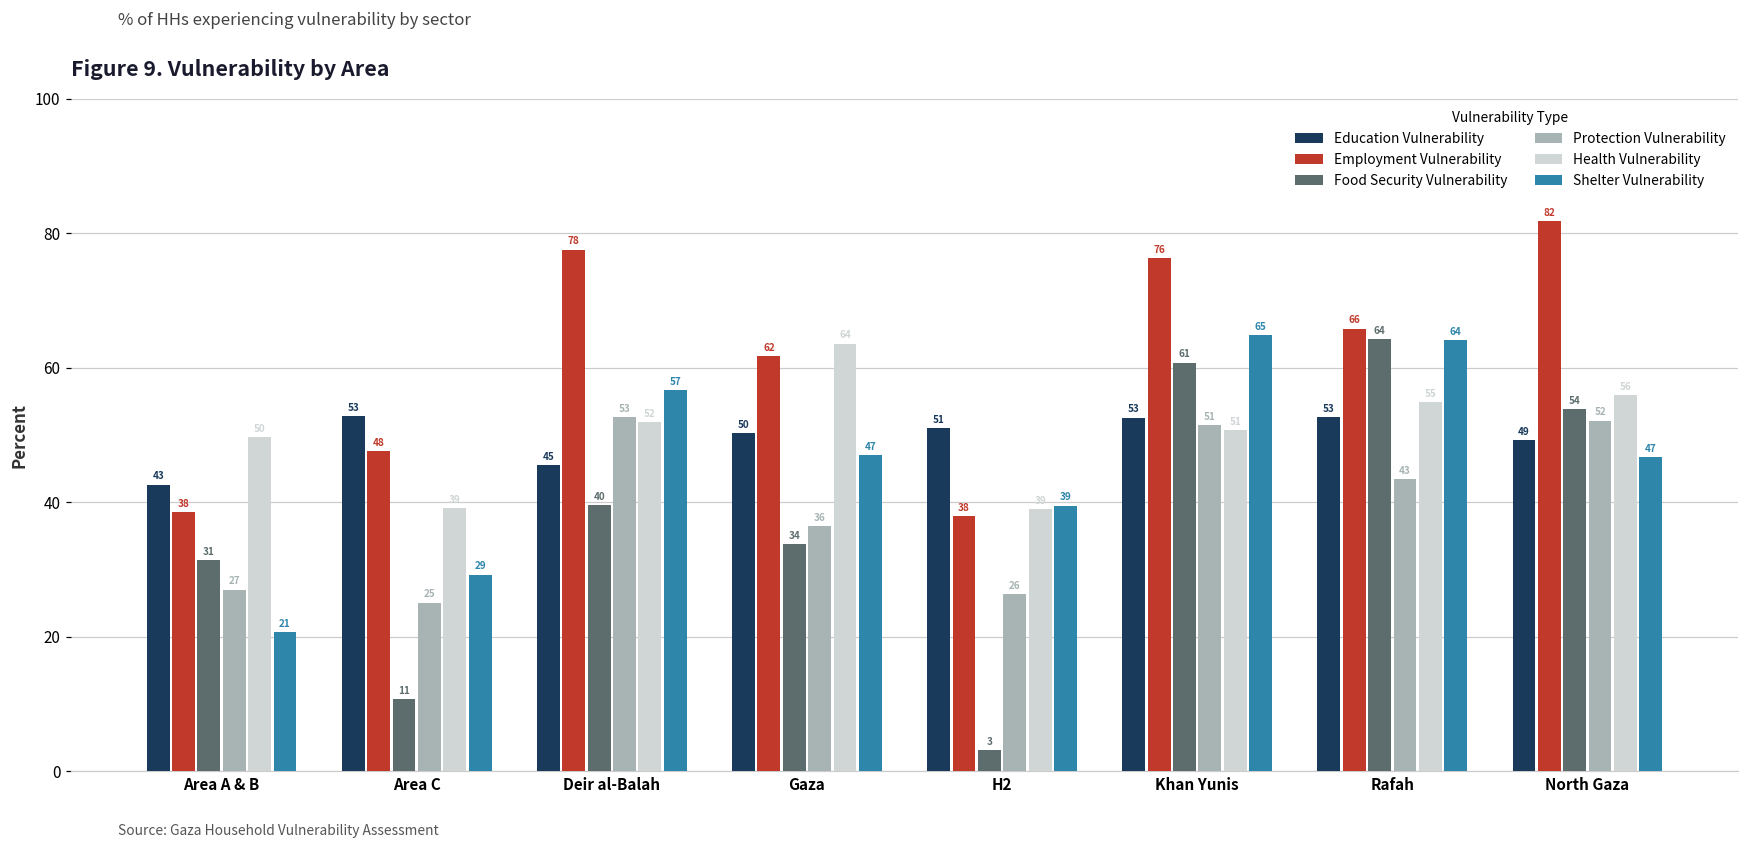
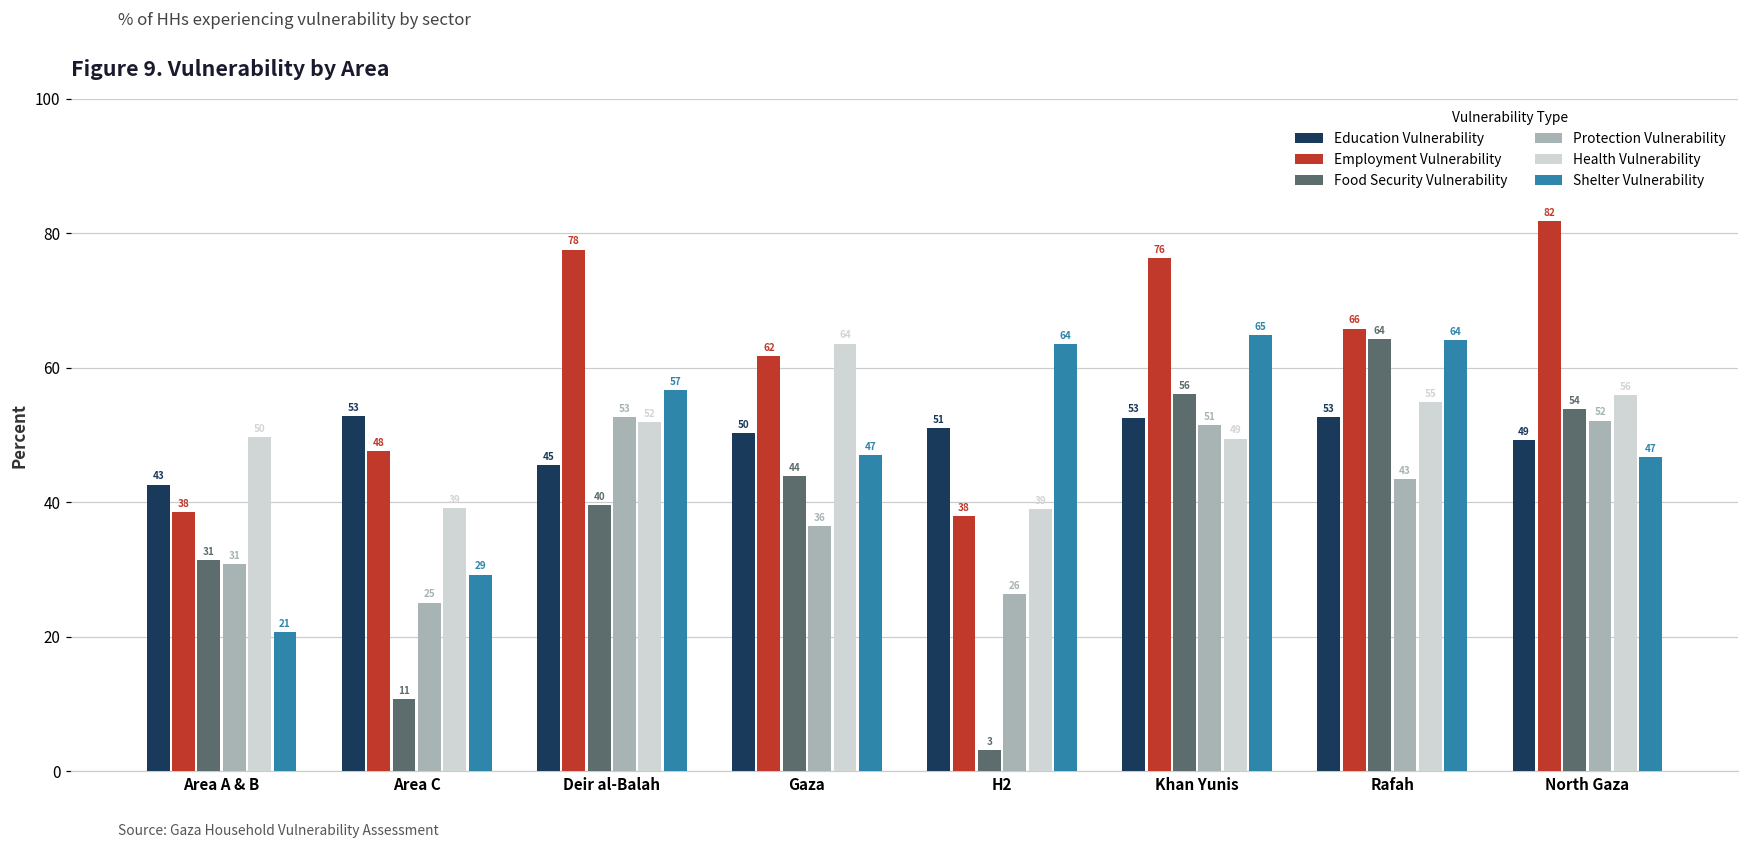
  {
    "Education Vulnerability": {
      "Area A & B": 43,
      "Area C": 53,
      "Deir al-Balah": 45,
      "Gaza": 50,
      "H2": 51,
      "Khan Yunis": 53,
      "Rafah": 53,
      "North Gaza": 49
    },
    "Employment Vulnerability": {
      "Area A & B": 38,
      "Area C": 48,
      "Deir al-Balah": 78,
      "Gaza": 62,
      "H2": 38,
      "Khan Yunis": 76,
      "Rafah": 66,
      "North Gaza": 82
    },
    "Food Security Vulnerability": {
      "Area A & B": 31,
      "Area C": 11,
      "Deir al-Balah": 40,
-     "Gaza": 34,
+     "Gaza": 44,
      "H2": 3,
-     "Khan Yunis": 61,
+     "Khan Yunis": 56,
      "Rafah": 64,
      "North Gaza": 54
    },
    "Protection Vulnerability": {
-     "Area A & B": 27,
+     "Area A & B": 31,
      "Area C": 25,
      "Deir al-Balah": 53,
      "Gaza": 36,
      "H2": 26,
      "Khan Yunis": 51,
      "Rafah": 43,
      "North Gaza": 52
    },
    "Health Vulnerability": {
      "Area A & B": 50,
      "Area C": 39,
      "Deir al-Balah": 52,
      "Gaza": 64,
-     "Khan Yunis": 51,
+     "Khan Yunis": 49,
      "Rafah": 55,
      "North Gaza": 56
    },
    "Shelter Vulnerability": {
      "Area A & B": 21,
      "Area C": 29,
      "Deir al-Balah": 57,
      "Gaza": 47,
-     "H2": 39,
+     "H2": 64,
      "Khan Yunis": 65,
      "Rafah": 64,
      "North Gaza": 47
    }
  }
